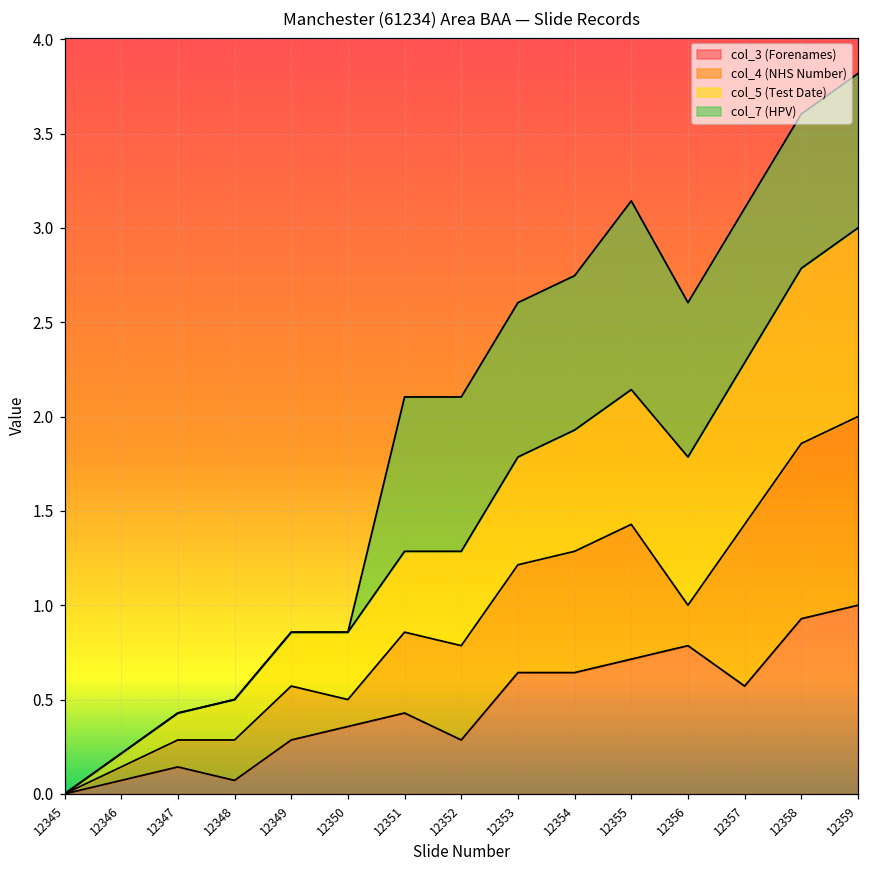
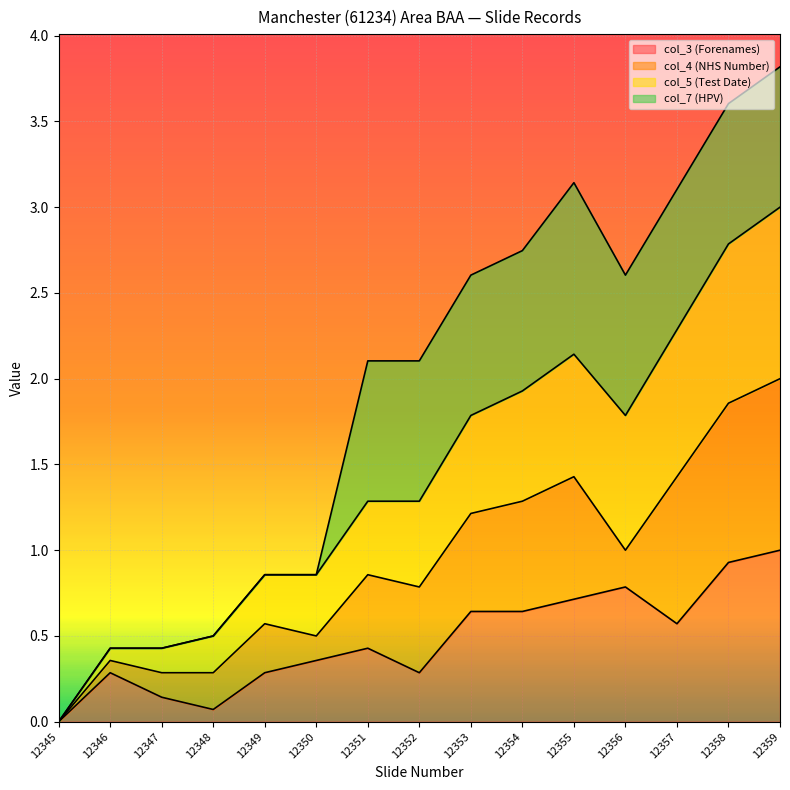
  {
    "col_3 (Forenames)": {
-     "12346": 0.07,
+     "12346": 0.29,
      "12347": 0.14,
      "12348": 0.07,
      "12349": 0.29,
      "12350": 0.36,
      "12351": 0.43,
      "12352": 0.29,
      "12353": 0.64,
      "12354": 0.64,
      "12355": 0.71,
      "12356": 0.79,
      "12357": 0.57,
      "12358": 0.93,
      "12359": 1.00
    },
    "col_4 (NHS Number)": {
      "12346": 0.07,
      "12347": 0.14,
      "12348": 0.21,
      "12349": 0.29,
      "12350": 0.14,
      "12351": 0.43,
      "12352": 0.50,
      "12353": 0.57,
      "12354": 0.64,
      "12355": 0.71,
      "12356": 0.21,
      "12357": 0.86,
      "12358": 0.93,
      "12359": 1.00
    },
    "col_5 (Test Date)": {
      "12351": 0.43,
      "12352": 0.50,
      "12353": 0.57,
      "12354": 0.64,
      "12355": 0.71,
      "12356": 0.79,
      "12357": 0.86,
      "12358": 0.93,
      "12359": 1.00
    },
    "col_7 (HPV)": {
      "12351": 0.82,
      "12352": 0.82,
      "12353": 0.82,
      "12354": 0.82,
      "12355": 1.00,
      "12356": 0.82,
      "12357": 0.82,
      "12359": 0.82
    }
  }
